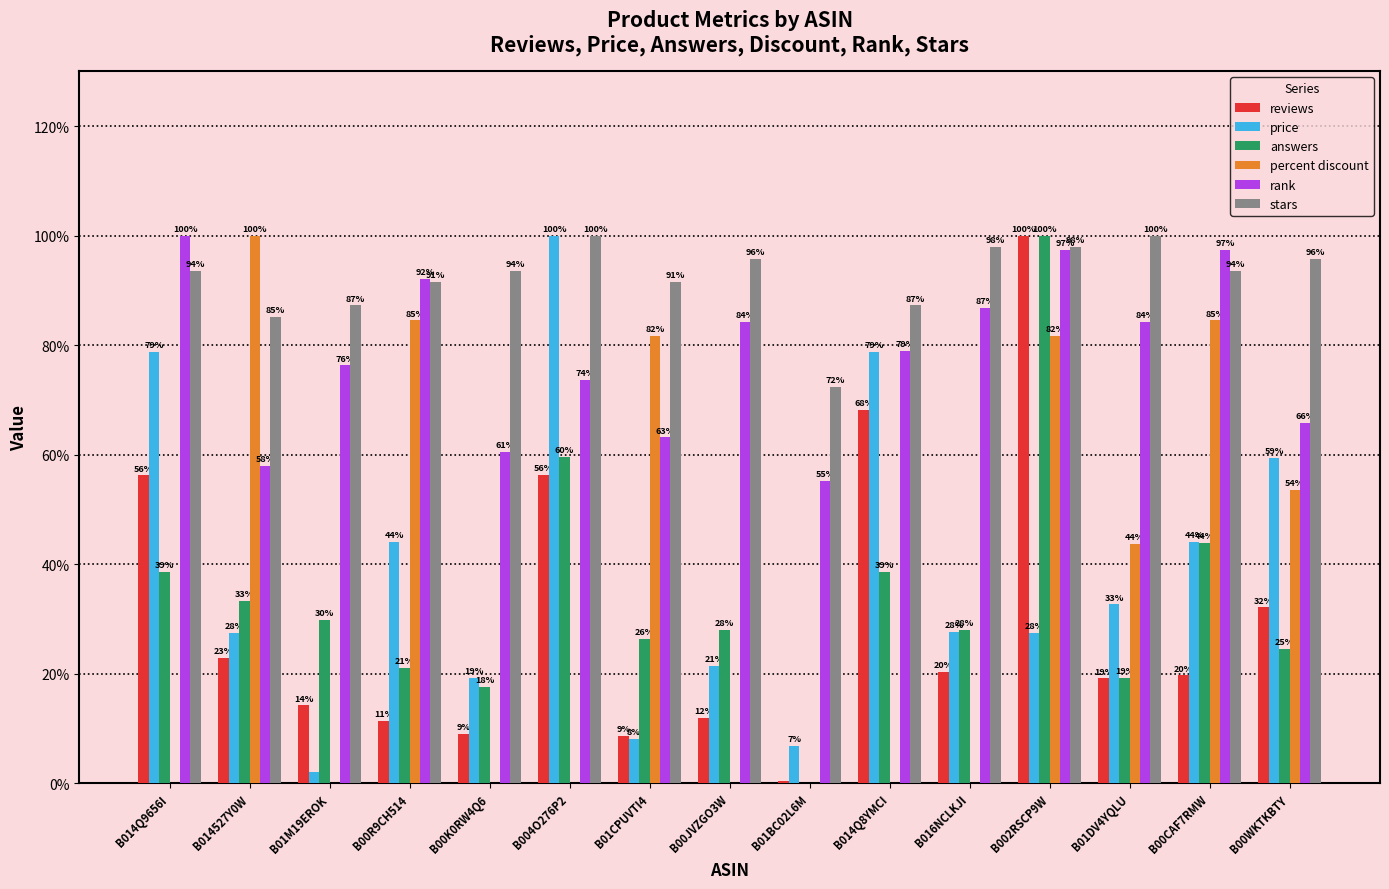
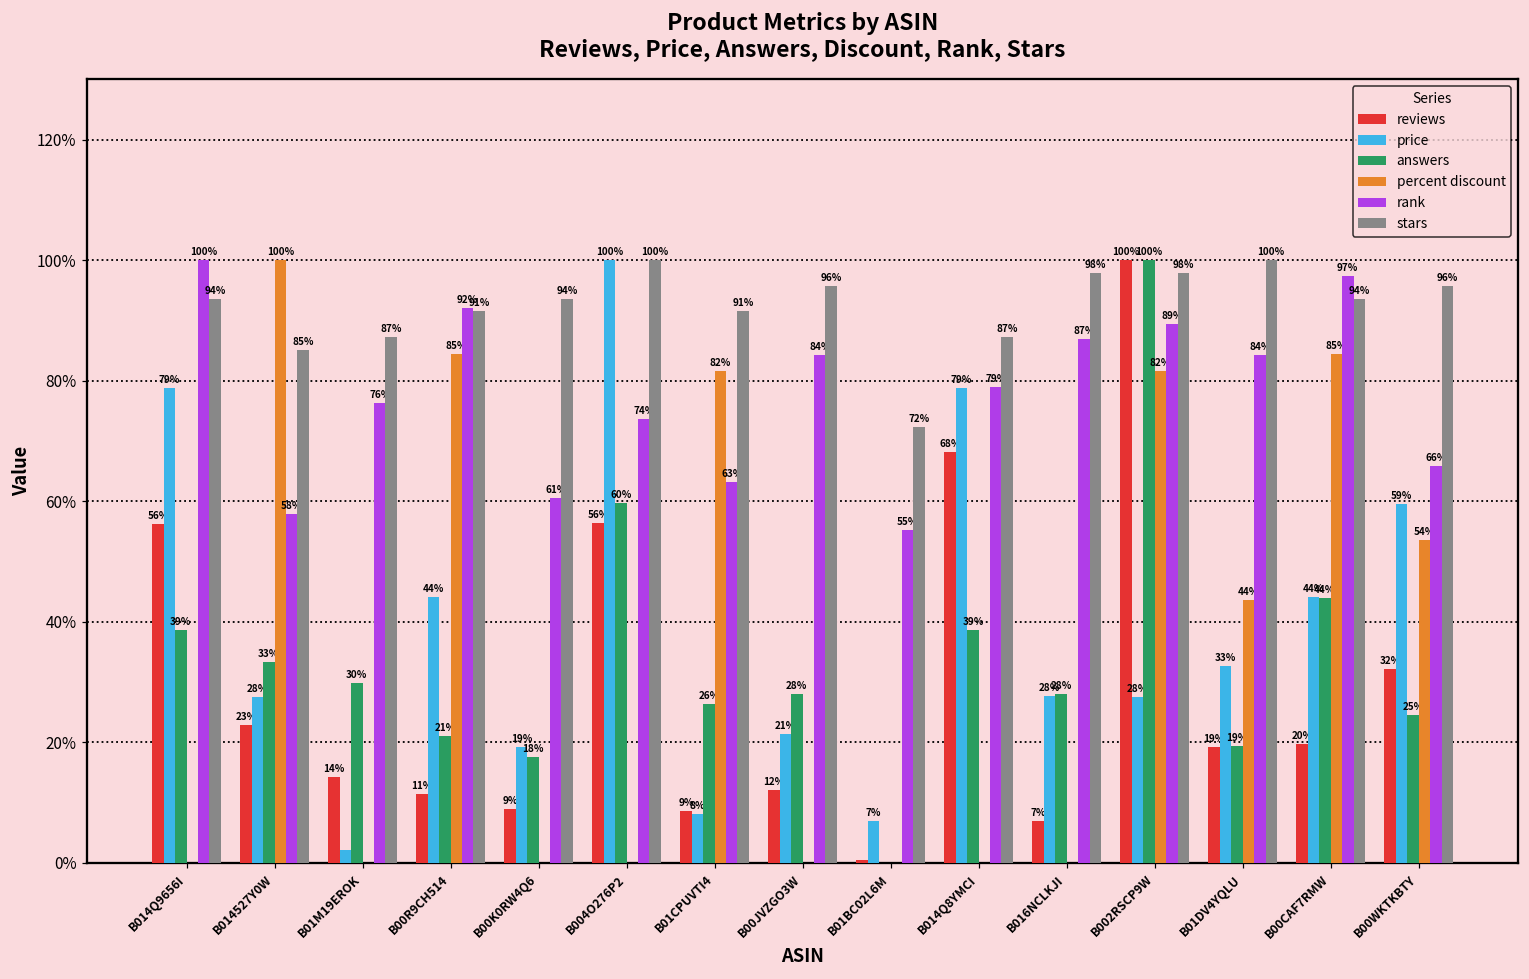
  {
    "reviews": {
      "B014Q9656I": "56%",
      "B014527Y0W": "23%",
      "B01M19EROK": "14%",
      "B00R9CH514": "11%",
      "B00K0RW4Q6": "9%",
      "B004O276P2": "56%",
      "B00JVZGO3W": "12%",
      "B014Q8YMCI": "68%",
-     "B016NCLKJI": "20%",
+     "B016NCLKJI": "7%",
      "B01DV4YQLU": "19%",
      "B00CAF7RMW": "20%",
      "B00WKTKBTY": "32%"
    },
    "price": {
      "B014Q9656I": "79%",
      "B014527Y0W": "28%",
      "B00R9CH514": "44%",
      "B00K0RW4Q6": "19%",
      "B004O276P2": "100%",
      "B00JVZGO3W": "21%",
      "B01BC02L6M": "7%",
      "B014Q8YMCI": "79%",
      "B002RSCP9W": "28%",
      "B01DV4YQLU": "33%",
      "B00WKTKBTY": "59%"
    },
    "answers": {
      "B014Q9656I": "39%",
      "B014527Y0W": "33%",
      "B01M19EROK": "30%",
      "B00R9CH514": "21%",
      "B00K0RW4Q6": "18%",
      "B004O276P2": "60%",
      "B01CPUVTI4": "26%",
      "B00JVZGO3W": "28%",
      "B014Q8YMCI": "39%",
      "B01DV4YQLU": "19%",
      "B00WKTKBTY": "25%"
    },
    "percent discount": {
      "B014527Y0W": "100%",
      "B00R9CH514": "85%",
      "B01CPUVTI4": "82%",
      "B002RSCP9W": "82%",
      "B01DV4YQLU": "44%",
      "B00CAF7RMW": "85%",
      "B00WKTKBTY": "54%"
    },
    "rank": {
      "B014Q9656I": "100%",
      "B014527Y0W": "58%",
      "B01M19EROK": "76%",
      "B00K0RW4Q6": "61%",
      "B004O276P2": "74%",
      "B01CPUVTI4": "63%",
      "B00JVZGO3W": "84%",
      "B01BC02L6M": "55%",
      "B014Q8YMCI": "79%",
      "B016NCLKJI": "87%",
-     "B002RSCP9W": "97%",
+     "B002RSCP9W": "89%",
      "B01DV4YQLU": "84%",
      "B00CAF7RMW": "97%",
      "B00WKTKBTY": "66%"
    },
    "stars": {
      "B014Q9656I": "94%",
      "B014527Y0W": "85%",
      "B01M19EROK": "87%",
      "B00K0RW4Q6": "94%",
      "B004O276P2": "100%",
      "B01CPUVTI4": "91%",
      "B00JVZGO3W": "96%",
      "B01BC02L6M": "72%",
      "B014Q8YMCI": "87%",
      "B016NCLKJI": "98%",
      "B01DV4YQLU": "100%",
      "B00CAF7RMW": "94%",
      "B00WKTKBTY": "96%"
    }
  }
